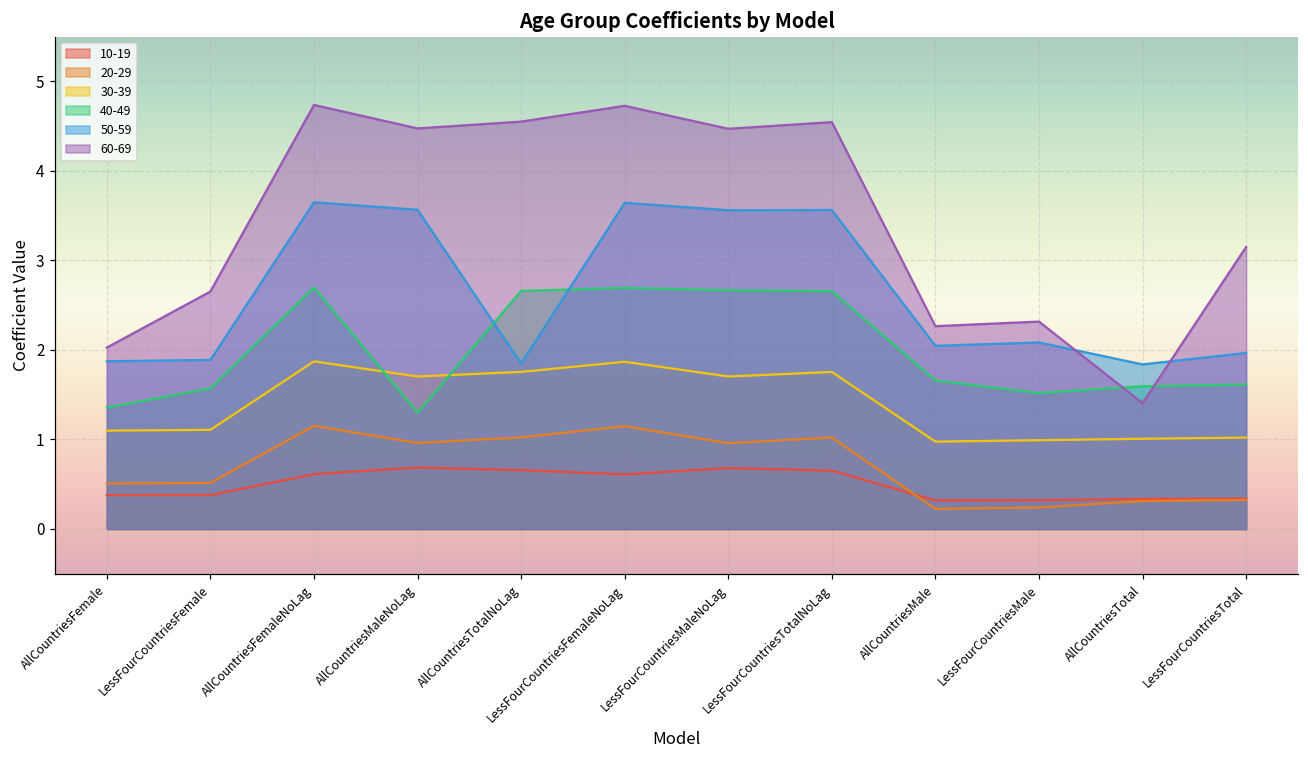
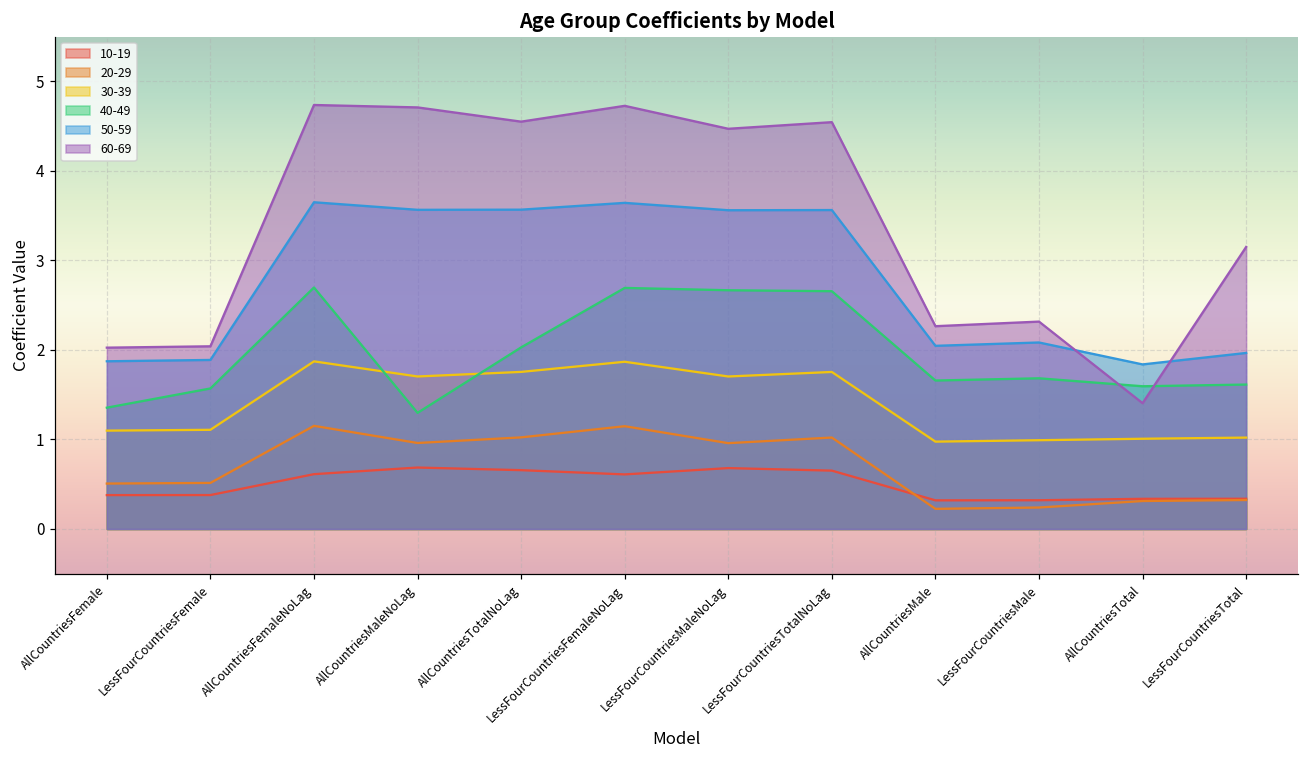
  {
    "40-49": {
      "AllCountriesFemale": 1.4,
      "LessFourCountriesFemale": 1.6,
      "AllCountriesFemaleNoLag": 2.7,
      "AllCountriesMaleNoLag": 1.3,
-     "AllCountriesTotalNoLag": 2.7,
+     "AllCountriesTotalNoLag": 2.0,
      "LessFourCountriesFemaleNoLag": 2.7,
      "LessFourCountriesMaleNoLag": 2.7,
      "LessFourCountriesTotalNoLag": 2.7,
      "AllCountriesMale": 1.7,
-     "LessFourCountriesMale": 1.5,
+     "LessFourCountriesMale": 1.7,
      "AllCountriesTotal": 1.6,
      "LessFourCountriesTotal": 1.6
    },
    "50-59": {
      "AllCountriesFemale": 1.9,
      "LessFourCountriesFemale": 1.9,
      "AllCountriesFemaleNoLag": 3.7,
      "AllCountriesMaleNoLag": 3.6,
-     "AllCountriesTotalNoLag": 1.8,
+     "AllCountriesTotalNoLag": 3.6,
      "LessFourCountriesFemaleNoLag": 3.6,
      "LessFourCountriesMaleNoLag": 3.6,
      "LessFourCountriesTotalNoLag": 3.6,
      "AllCountriesMale": 2.0,
      "LessFourCountriesMale": 2.1,
      "AllCountriesTotal": 1.8,
      "LessFourCountriesTotal": 2.0
    },
    "60-69": {
      "AllCountriesFemale": 2.0,
-     "LessFourCountriesFemale": 2.7,
+     "LessFourCountriesFemale": 2.0,
      "AllCountriesFemaleNoLag": 4.7,
-     "AllCountriesMaleNoLag": 4.5,
+     "AllCountriesMaleNoLag": 4.7,
      "AllCountriesTotalNoLag": 4.6,
      "LessFourCountriesFemaleNoLag": 4.7,
      "LessFourCountriesMaleNoLag": 4.5,
      "LessFourCountriesTotalNoLag": 4.5,
      "AllCountriesMale": 2.3,
      "LessFourCountriesMale": 2.3,
      "AllCountriesTotal": 1.4,
      "LessFourCountriesTotal": 3.2
    }
  }
